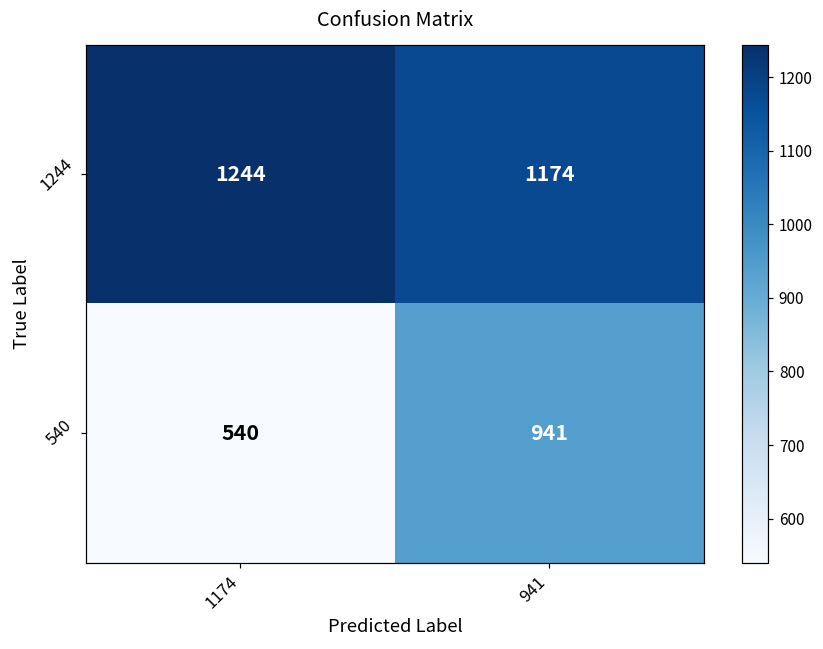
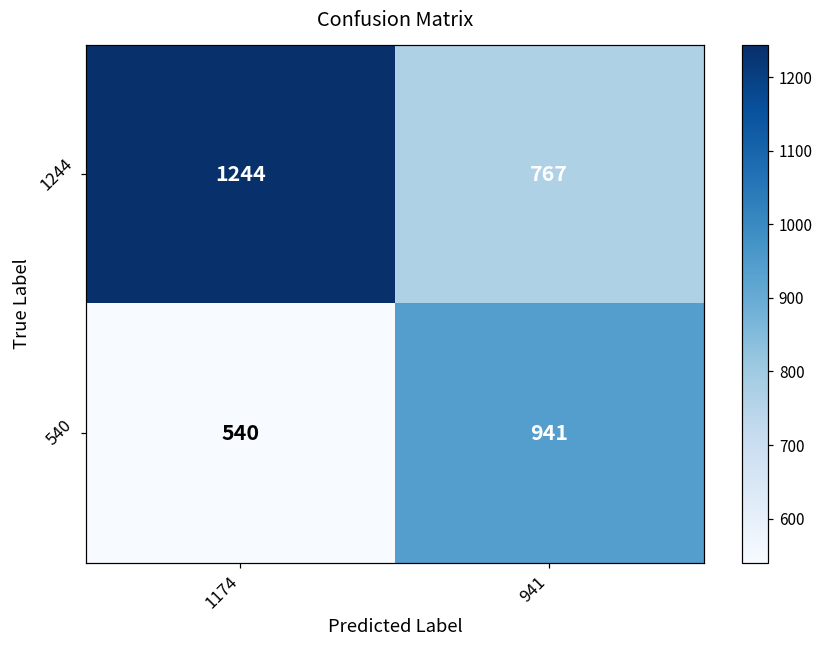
  {
    "1244": {
      "1174": 1244,
-     "941": 1174
+     "941": 767
    },
    "540": {
      "1174": 540,
      "941": 941
    }
  }
